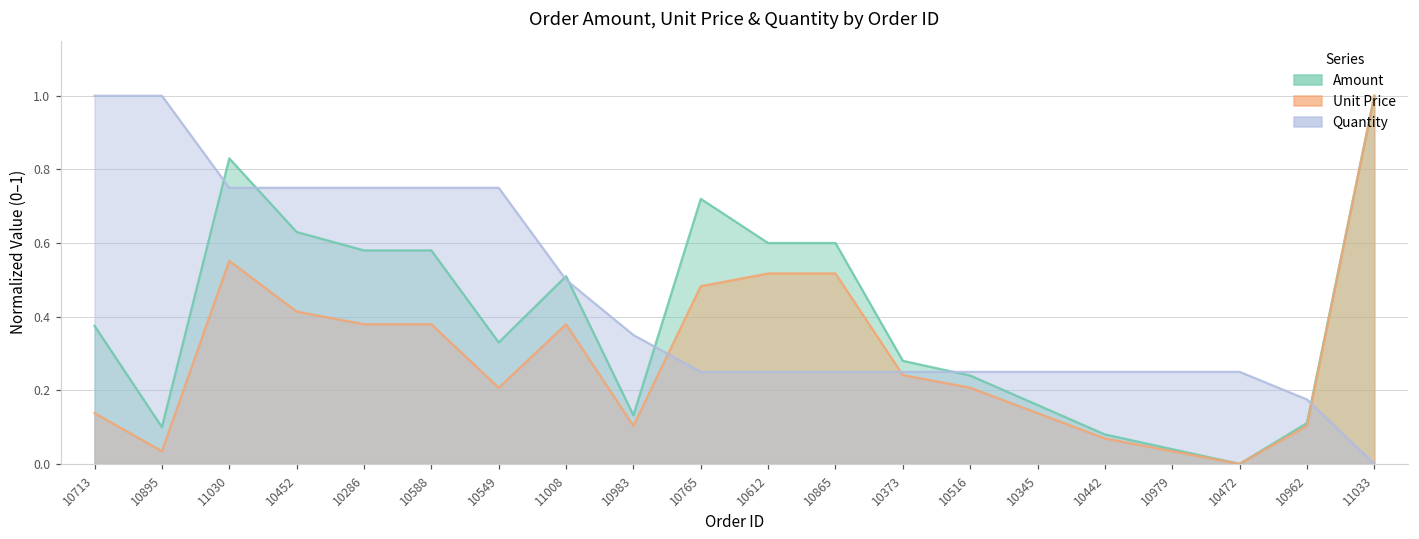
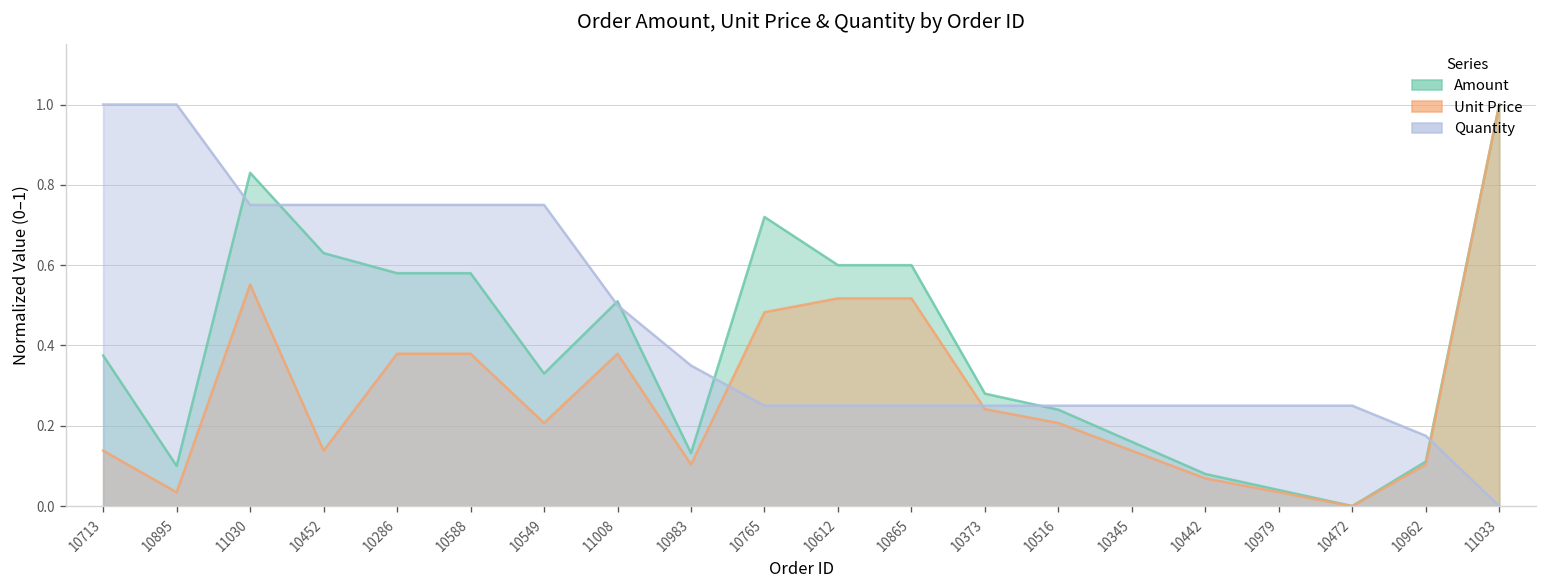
  {
    "Unit Price": {
      "10713": 0.14,
      "10895": 0.03,
      "11030": 0.55,
-     "10452": 0.41,
+     "10452": 0.14,
      "10286": 0.38,
      "10588": 0.38,
      "10549": 0.21,
      "11008": 0.38,
      "10983": 0.10,
      "10765": 0.48,
      "10612": 0.52,
      "10865": 0.52,
      "10373": 0.24,
      "10516": 0.21,
      "10345": 0.14,
      "10442": 0.07
    }
  }
